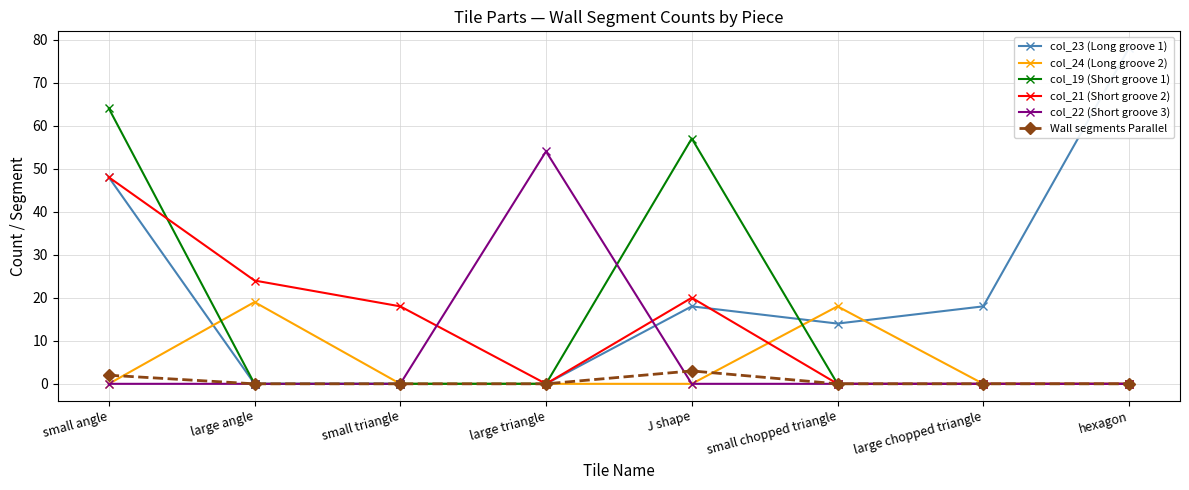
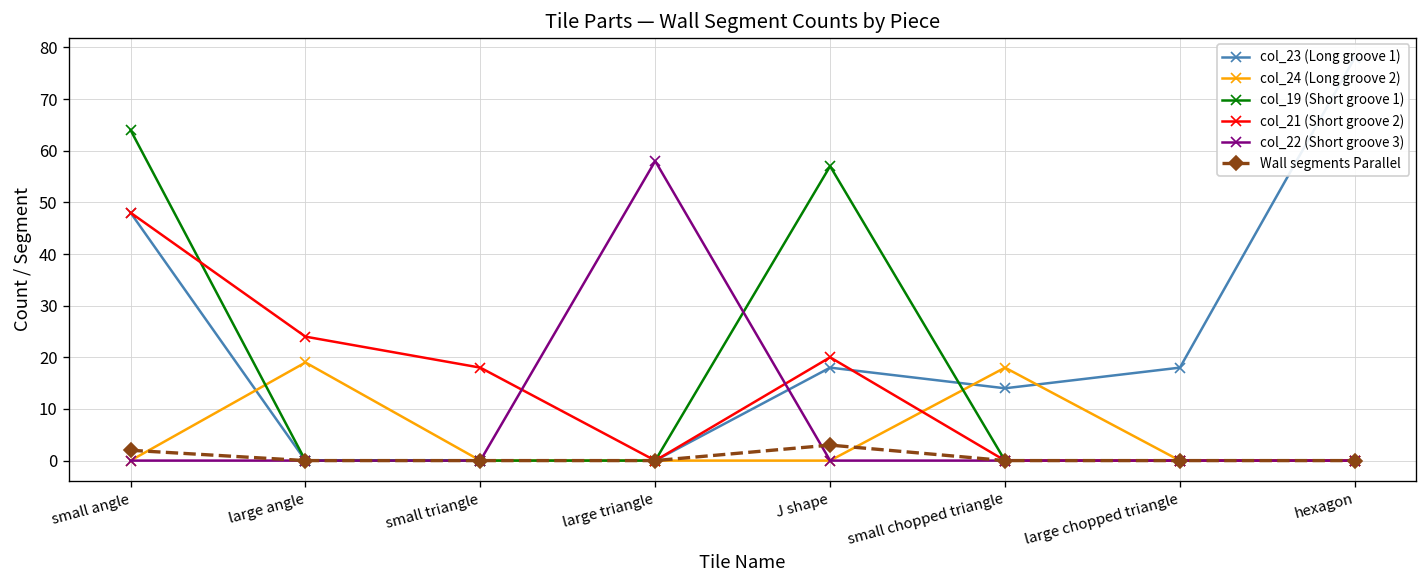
  {
    "col_23 (Long groove 1)": {
      "J shape": 18,
      "small chopped triangle": 14,
      "large chopped triangle": 18
    },
    "col_24 (Long groove 2)": {
      "large angle": 19,
      "small chopped triangle": 18
    },
    "col_19 (Short groove 1)": {
      "small angle": 64,
      "J shape": 57
    },
    "col_21 (Short groove 2)": {
      "large angle": 24,
      "small triangle": 18,
      "J shape": 20
    },
    "col_22 (Short groove 3)": {
-     "large triangle": 54
+     "large triangle": 58
    },
    "Wall segments Parallel": {
      "small angle": 2,
      "J shape": 3
    }
  }
